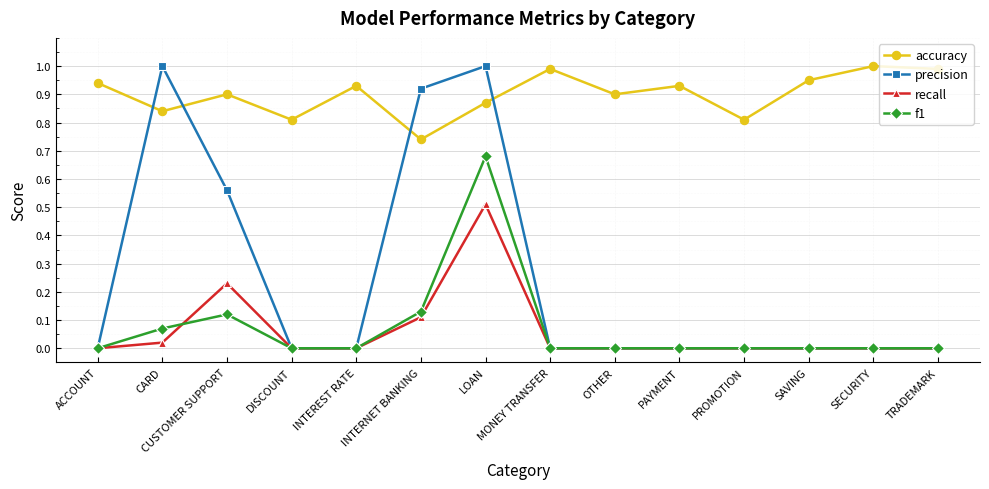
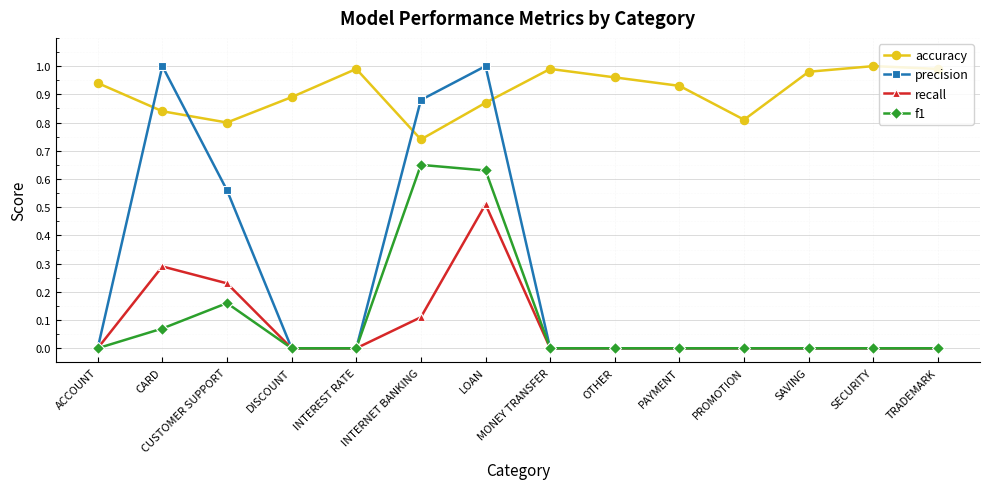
  {
    "accuracy": {
      "ACCOUNT": 0.94,
      "CARD": 0.84,
-     "CUSTOMER SUPPORT": 0.9,
-     "DISCOUNT": 0.81,
-     "INTEREST RATE": 0.93,
+     "CUSTOMER SUPPORT": 0.8,
+     "DISCOUNT": 0.89,
+     "INTEREST RATE": 0.99,
      "INTERNET BANKING": 0.74,
      "LOAN": 0.87,
      "MONEY TRANSFER": 0.99,
-     "OTHER": 0.90,
+     "OTHER": 0.96,
      "PAYMENT": 0.93,
      "PROMOTION": 0.81,
-     "SAVING": 0.95,
+     "SAVING": 0.98,
      "SECURITY": 1.00
    },
    "precision": {
      "CARD": 1.00,
      "CUSTOMER SUPPORT": 0.56,
-     "INTERNET BANKING": 0.92,
+     "INTERNET BANKING": 0.88,
      "LOAN": 1.00
    },
    "recall": {
-     "CARD": 0.02,
+     "CARD": 0.29,
      "CUSTOMER SUPPORT": 0.23,
      "INTERNET BANKING": 0.11,
      "LOAN": 0.51
    },
    "f1": {
      "CARD": 0.07,
-     "CUSTOMER SUPPORT": 0.12,
-     "INTERNET BANKING": 0.13,
-     "LOAN": 0.68
+     "CUSTOMER SUPPORT": 0.16,
+     "INTERNET BANKING": 0.65,
+     "LOAN": 0.63
    }
  }
